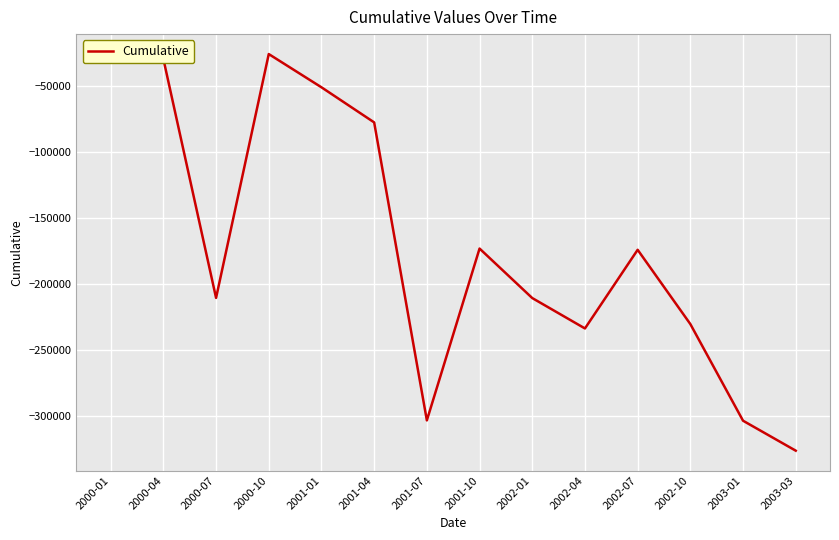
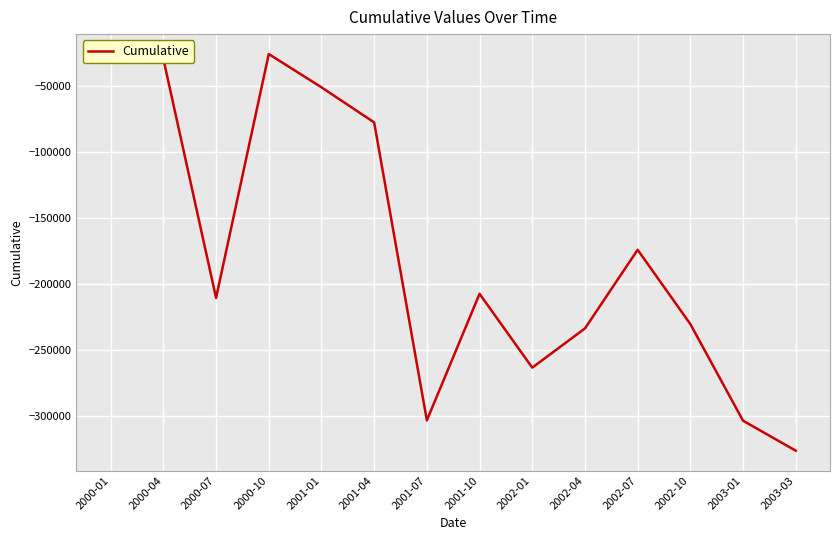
  {
    "2000-07": -211000,
    "2000-10": -26000,
    "2001-01": -51000,
    "2001-04": -77000,
    "2001-07": -304000,
-   "2001-10": -173000,
-   "2002-01": -211000,
+   "2001-10": -208000,
+   "2002-01": -264000,
    "2002-04": -234000,
    "2002-07": -174000,
    "2002-10": -230000,
    "2003-01": -304000,
    "2003-03": -327000
  }
